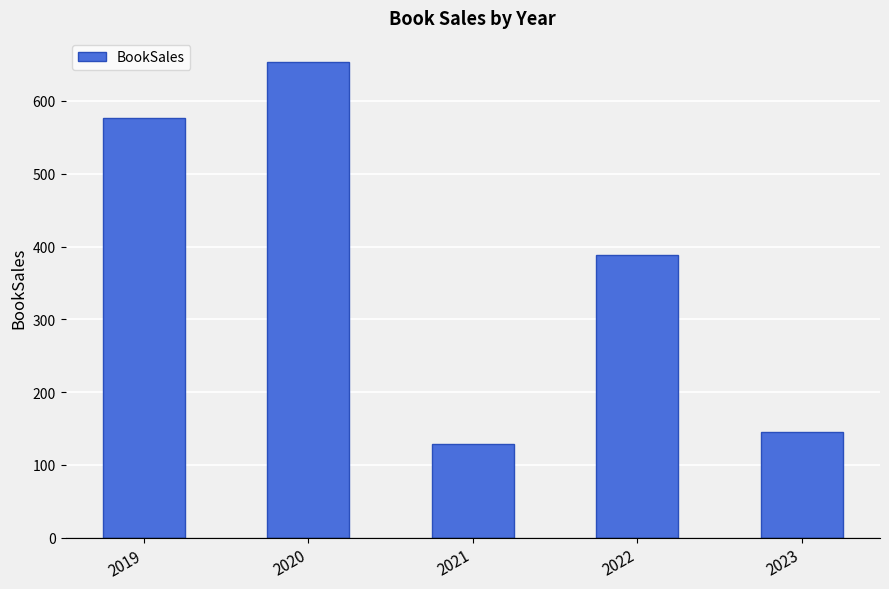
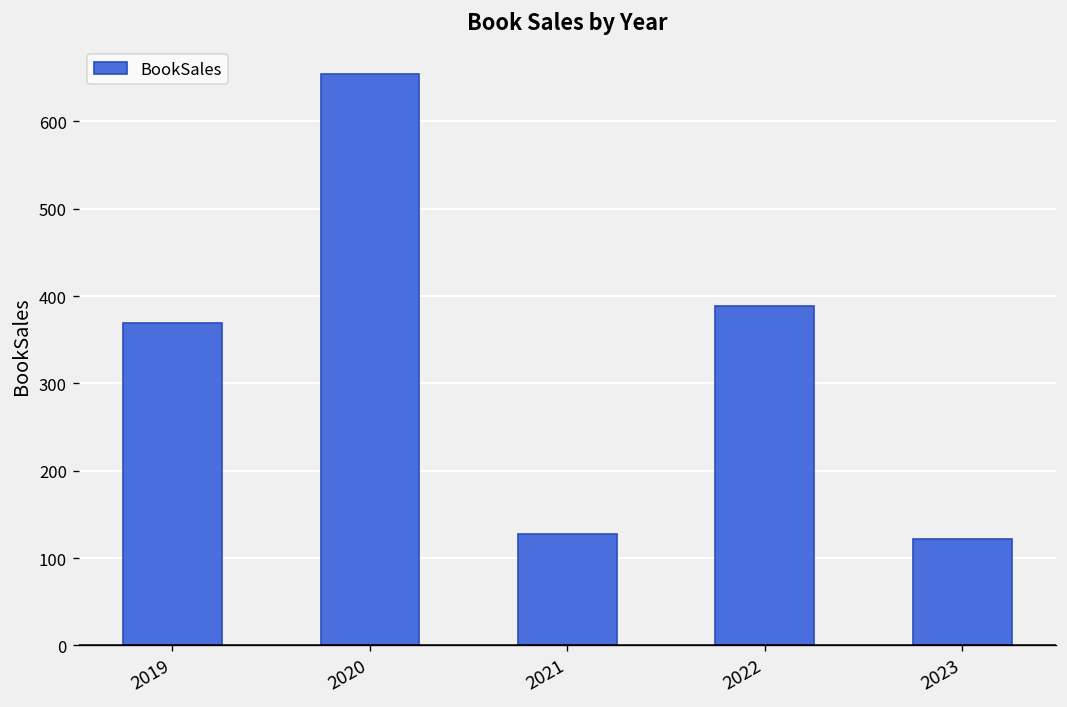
  {
-   "2019": 580,
+   "2019": 370,
    "2020": 650,
    "2021": 130,
    "2022": 390,
-   "2023": 150
+   "2023": 120
  }
